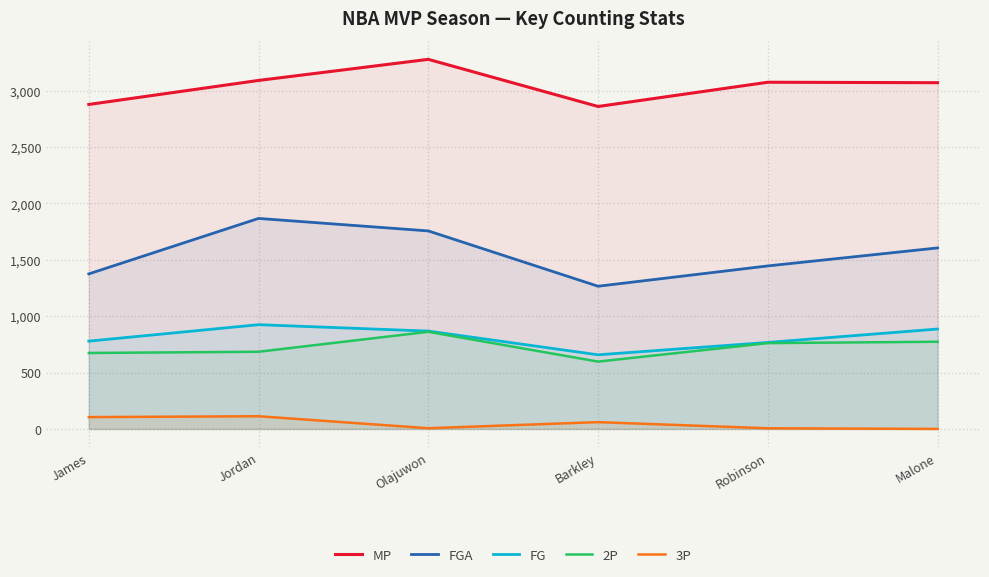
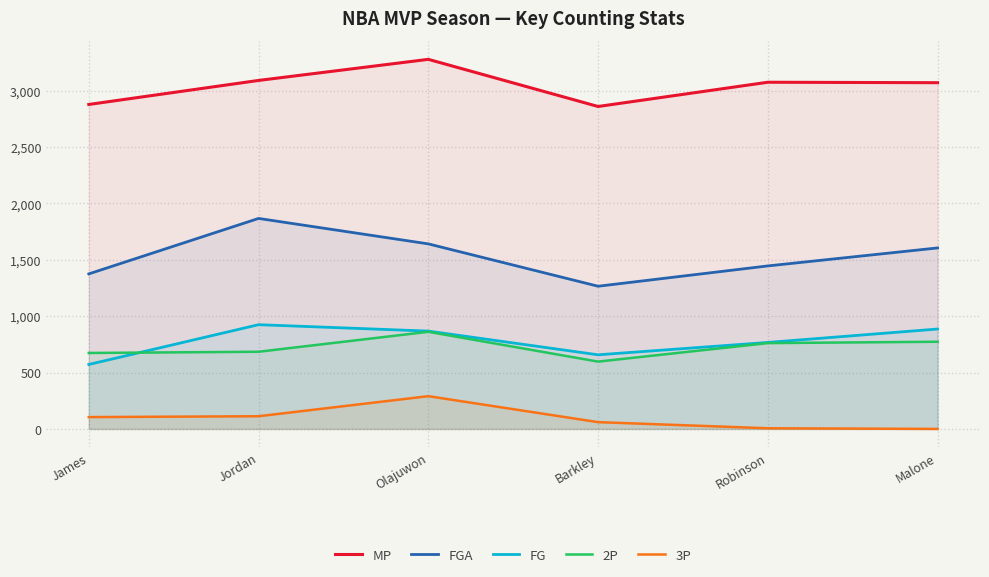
  {
    "MP": {
      "James": "2,880",
      "Jordan": "3,090",
      "Olajuwon": "3,280",
      "Barkley": "2,860",
      "Robinson": "3,070",
      "Malone": "3,070"
    },
    "FGA": {
      "James": "1,370",
      "Jordan": "1,870",
-     "Olajuwon": "1,760",
+     "Olajuwon": "1,640",
      "Barkley": "1,270",
      "Robinson": "1,450",
      "Malone": "1,600"
    },
    "FG": {
-     "James": "780",
+     "James": "570",
      "Jordan": "920",
      "Barkley": "660",
      "Malone": "890"
    },
    "2P": {
      "James": "670",
      "Jordan": "680",
      "Barkley": "600",
      "Malone": "770"
    },
    "3P": {
      "James": "100",
      "Jordan": "110",
-     "Olajuwon": "10",
+     "Olajuwon": "290",
      "Barkley": "60",
      "Robinson": "10",
      "Malone": "0"
    }
  }
